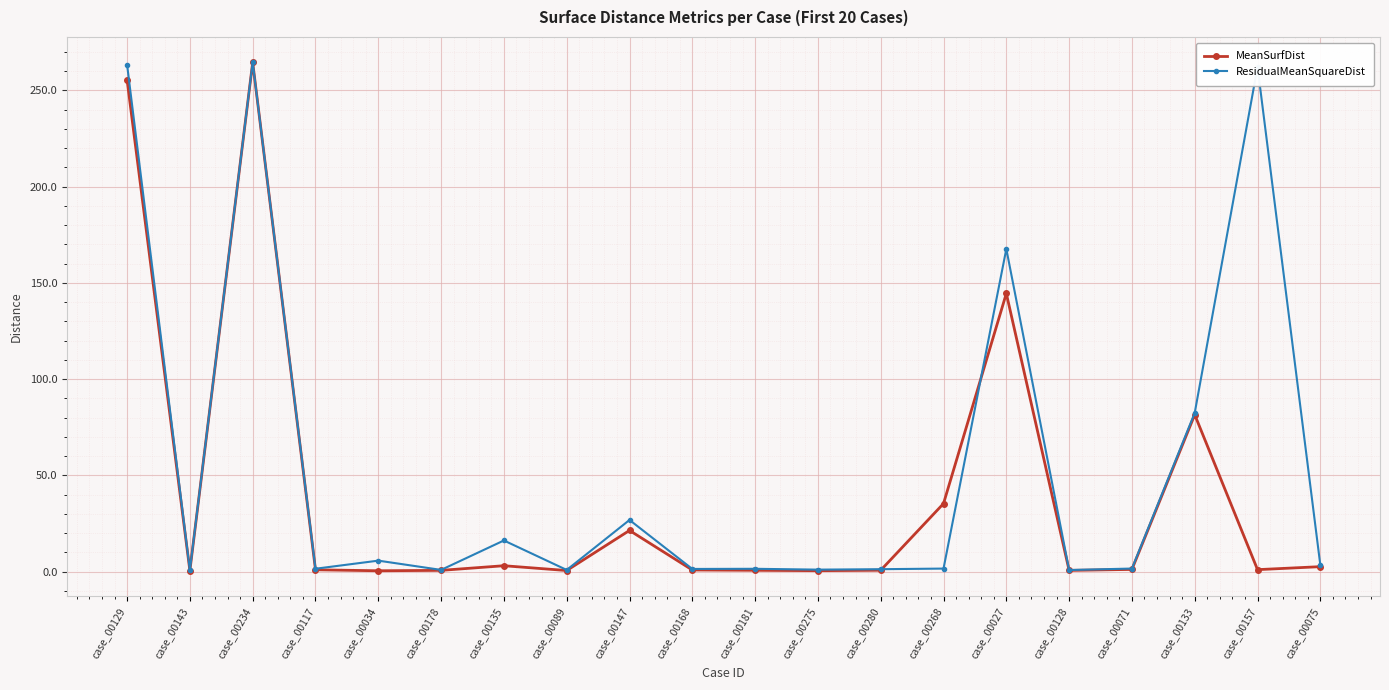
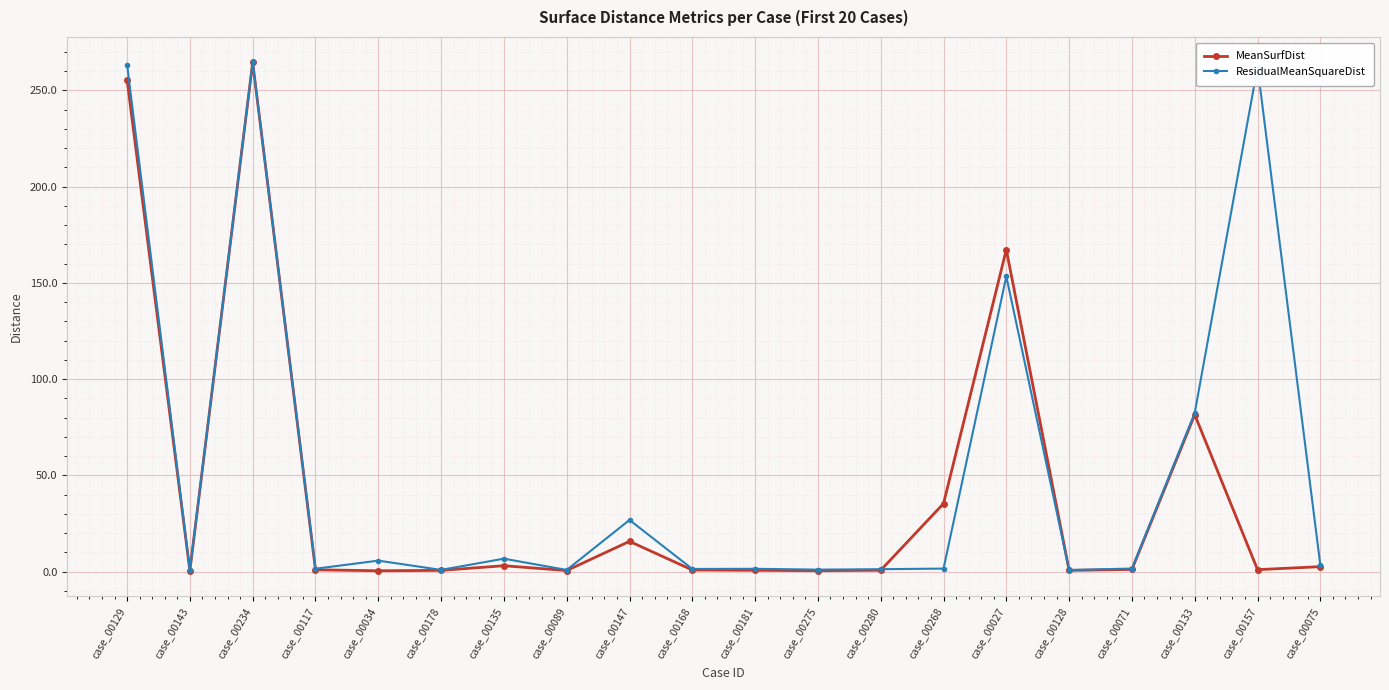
  {
    "MeanSurfDist": {
      "case_00129": 255,
      "case_00034": 0,
      "case_00135": 3,
-     "case_00147": 21,
+     "case_00147": 16,
      "case_00268": 35,
-     "case_00027": 145,
+     "case_00027": 167,
      "case_00157": 1
    },
    "ResidualMeanSquareDist": {
      "case_00129": 263,
      "case_00034": 6,
-     "case_00135": 16,
+     "case_00135": 7,
      "case_00147": 27,
      "case_00268": 2,
-     "case_00027": 168
+     "case_00027": 153
    }
  }
